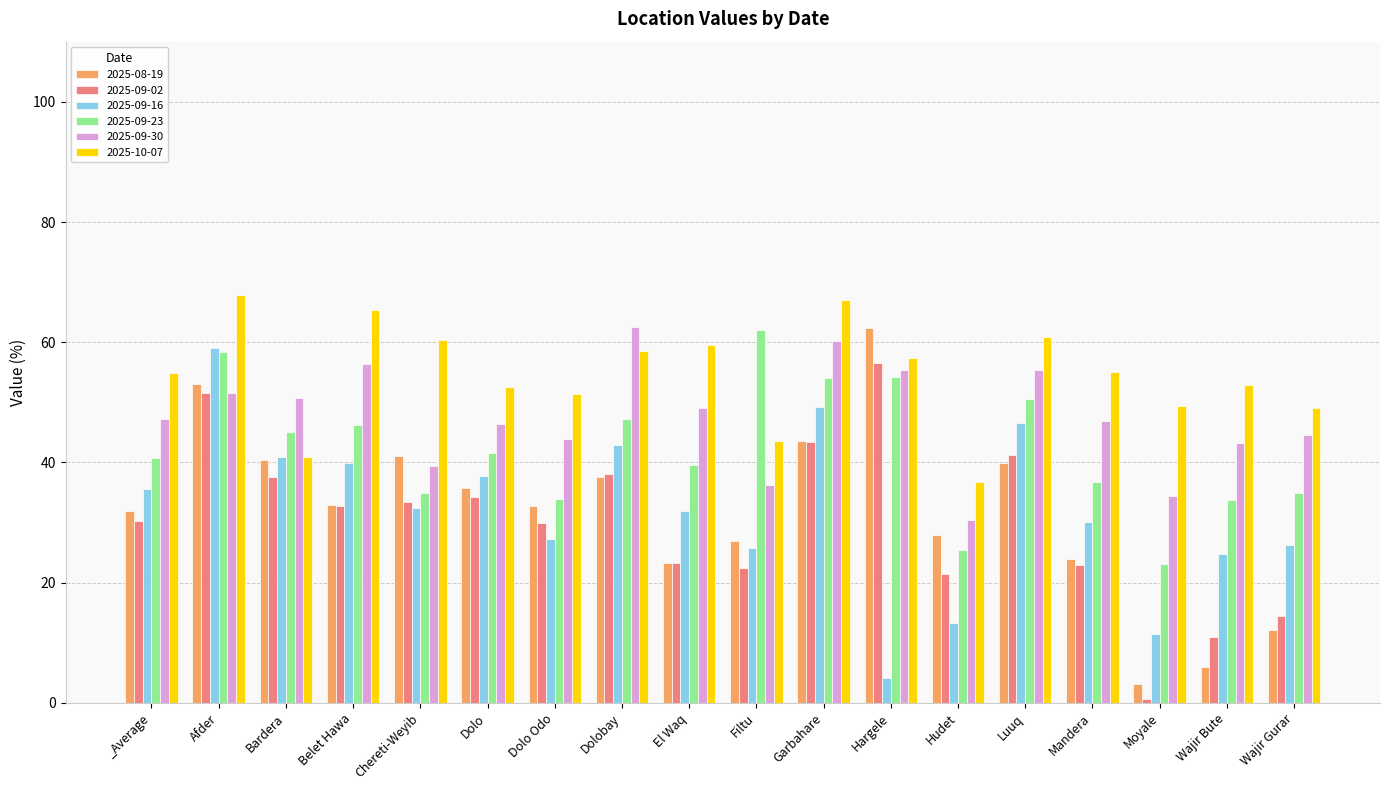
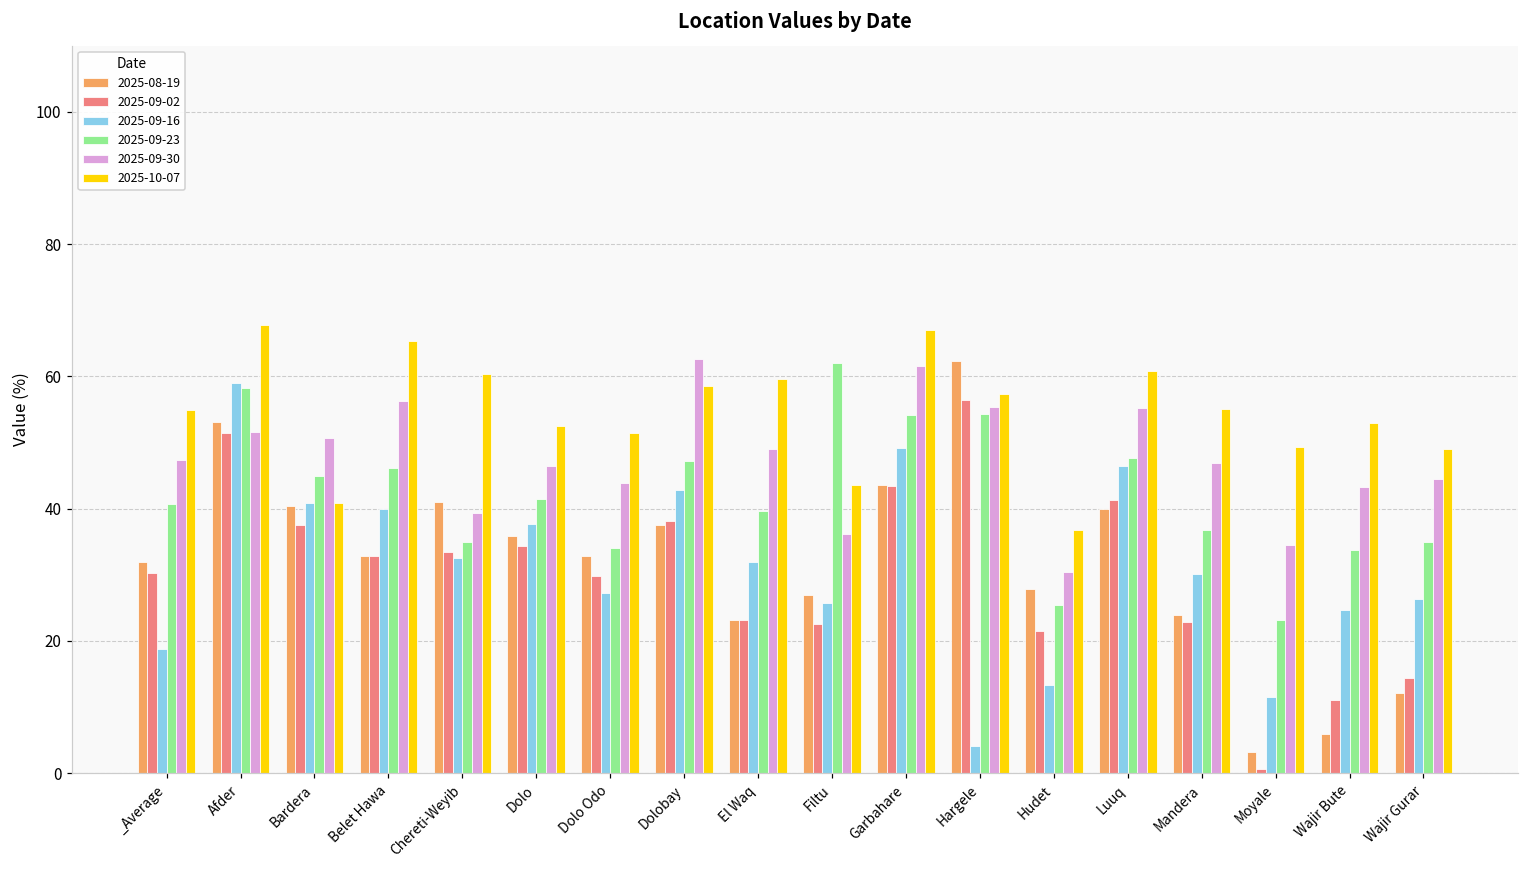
  {
    "2025-09-16": {
-     "_Average": 36,
+     "_Average": 19,
      "Afder": 59,
      "Bardera": 41,
      "Belet Hawa": 40,
      "Chereti-Weyib": 33,
      "Dolo": 38,
      "Dolo Odo": 27,
      "Dolobay": 43,
      "El Waq": 32,
      "Filtu": 26,
      "Garbahare": 49,
      "Hargele": 4,
      "Hudet": 13,
      "Luuq": 47,
      "Mandera": 30,
      "Moyale": 12,
      "Wajir Bute": 25,
      "Wajir Gurar": 26
    },
    "2025-09-23": {
      "_Average": 41,
      "Afder": 58,
      "Bardera": 45,
      "Belet Hawa": 46,
      "Chereti-Weyib": 35,
      "Dolo": 42,
      "Dolo Odo": 34,
      "Dolobay": 47,
      "El Waq": 40,
      "Filtu": 62,
      "Garbahare": 54,
      "Hargele": 54,
      "Hudet": 26,
-     "Luuq": 51,
+     "Luuq": 48,
      "Mandera": 37,
      "Moyale": 23,
      "Wajir Bute": 34,
      "Wajir Gurar": 35
    },
    "2025-09-30": {
      "_Average": 47,
      "Afder": 52,
      "Bardera": 51,
      "Belet Hawa": 56,
      "Chereti-Weyib": 39,
      "Dolo": 46,
      "Dolo Odo": 44,
      "Dolobay": 63,
      "El Waq": 49,
      "Filtu": 36,
-     "Garbahare": 60,
+     "Garbahare": 62,
      "Hargele": 55,
      "Hudet": 31,
      "Luuq": 55,
      "Mandera": 47,
      "Moyale": 35,
      "Wajir Bute": 43,
      "Wajir Gurar": 45
    },
    "2025-10-07": {
      "_Average": 55,
      "Afder": 68,
      "Bardera": 41,
      "Belet Hawa": 65,
      "Chereti-Weyib": 60,
      "Dolo": 53,
      "Dolo Odo": 51,
      "Dolobay": 59,
      "El Waq": 60,
      "Filtu": 44,
      "Garbahare": 67,
      "Hargele": 57,
      "Hudet": 37,
      "Luuq": 61,
      "Mandera": 55,
      "Moyale": 49,
      "Wajir Bute": 53,
      "Wajir Gurar": 49
    }
  }
